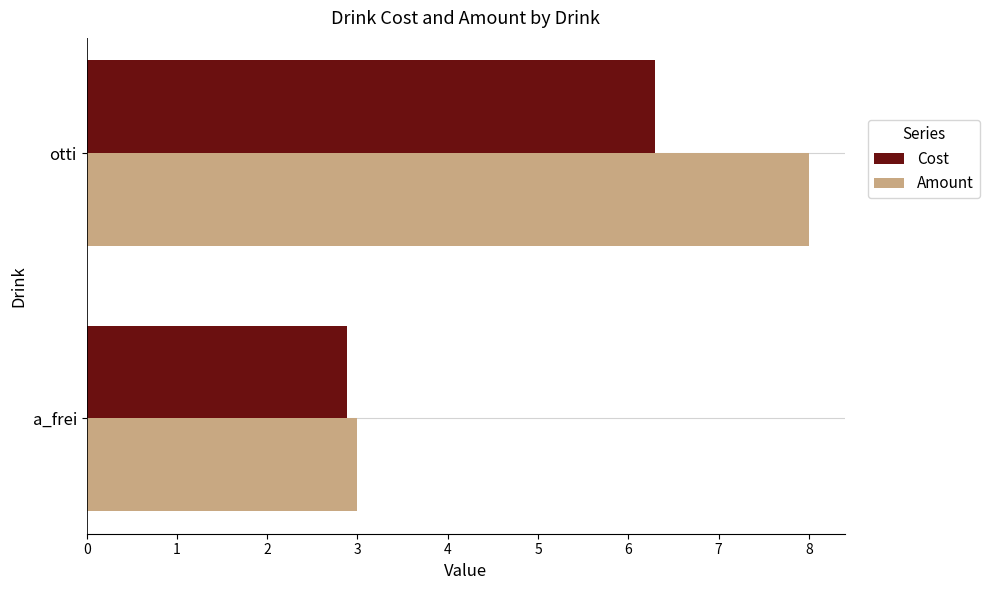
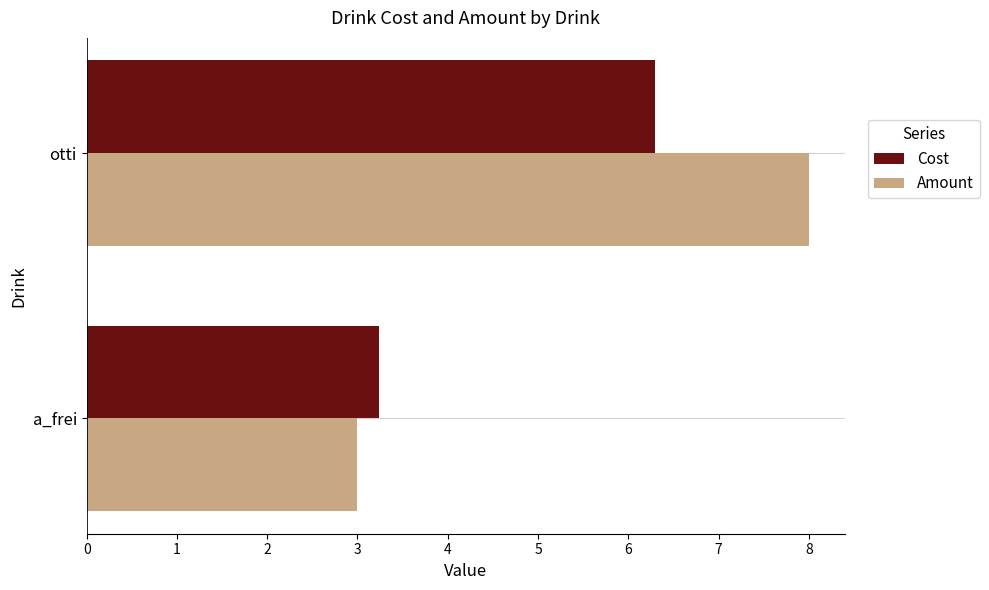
  {
    "Cost": {
      "otti": 6.3,
-     "a_frei": 2.9
+     "a_frei": 3.2
    },
    "Amount": {
      "otti": 8.0,
      "a_frei": 3.0
    }
  }
